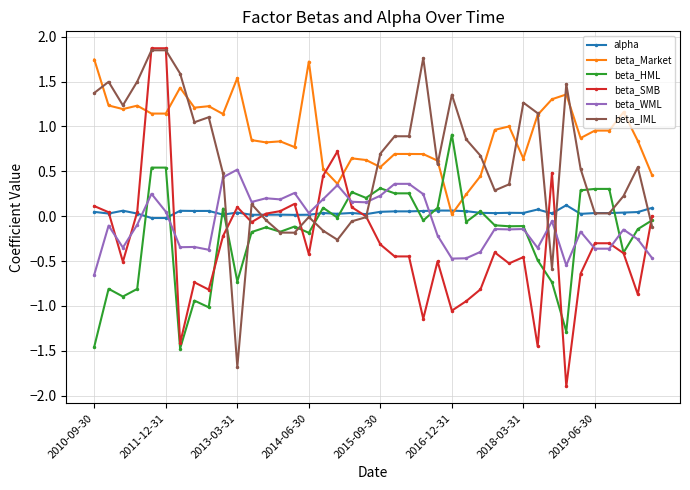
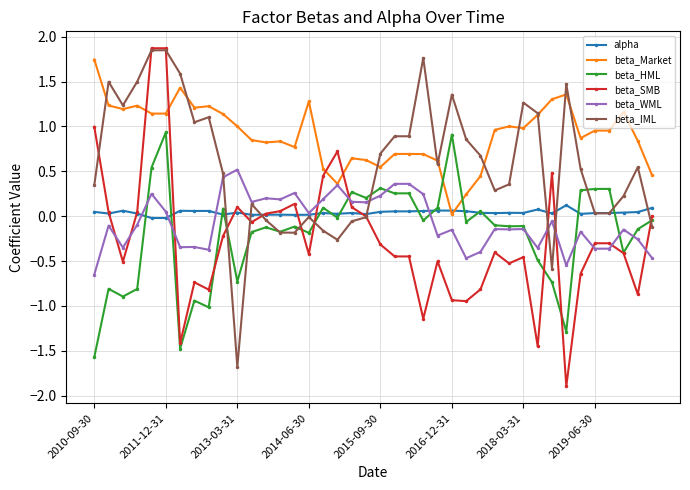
  {
    "alpha": {
      "2010-09-30": 0.0,
      "2011-12-31": 0.0,
      "2013-03-31": 0.0,
      "2015-09-30": 0.0,
      "2016-12-31": 0.1,
      "2018-03-31": 0.0
    },
    "beta_Market": {
      "2010-09-30": 1.7,
      "2011-12-31": 1.1,
-     "2013-03-31": 1.5,
-     "2014-06-30": 1.7,
+     "2013-03-31": 1.0,
+     "2014-06-30": 1.3,
      "2015-09-30": 0.5,
      "2016-12-31": 0.0,
-     "2018-03-31": 0.6,
+     "2018-03-31": 1.0,
      "2019-06-30": 1.0
    },
    "beta_HML": {
-     "2010-09-30": -1.5,
-     "2011-12-31": 0.5,
+     "2010-09-30": -1.6,
+     "2011-12-31": 0.9,
      "2013-03-31": -0.7,
      "2014-06-30": -0.2,
      "2015-09-30": 0.3,
      "2016-12-31": 0.9,
      "2018-03-31": -0.1,
      "2019-06-30": 0.3
    },
    "beta_SMB": {
-     "2010-09-30": 0.1,
+     "2010-09-30": 1.0,
      "2013-03-31": 0.1,
      "2014-06-30": -0.4,
      "2015-09-30": -0.3,
-     "2016-12-31": -1.1,
+     "2016-12-31": -0.9,
      "2018-03-31": -0.5,
      "2019-06-30": -0.3
    },
    "beta_WML": {
      "2010-09-30": -0.7,
      "2011-12-31": 0.0,
      "2013-03-31": 0.5,
      "2015-09-30": 0.2,
-     "2016-12-31": -0.5,
+     "2016-12-31": -0.2,
      "2018-03-31": -0.1,
      "2019-06-30": -0.4
    },
    "beta_IML": {
-     "2010-09-30": 1.4,
+     "2010-09-30": 0.3,
      "2013-03-31": -1.7,
      "2015-09-30": 0.7,
      "2016-12-31": 1.4,
      "2018-03-31": 1.3
    }
  }
